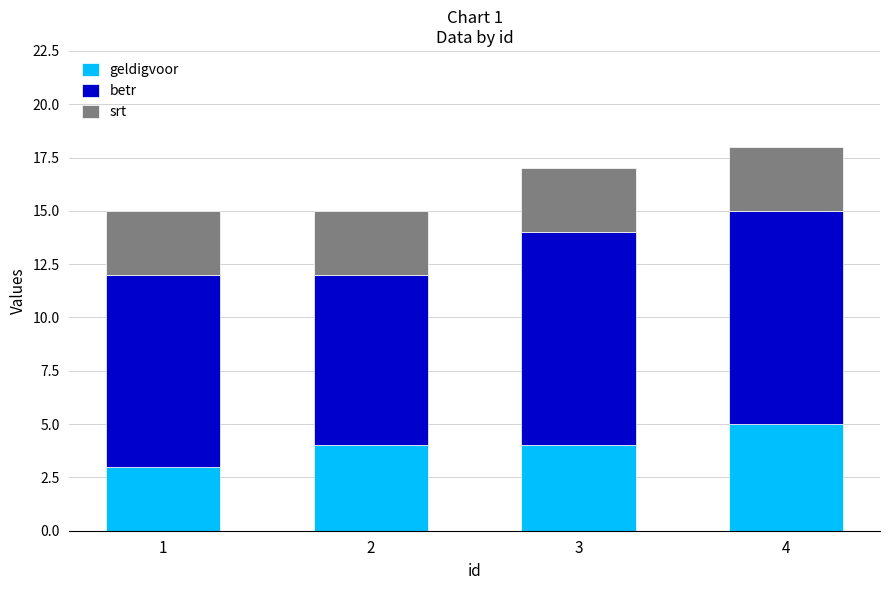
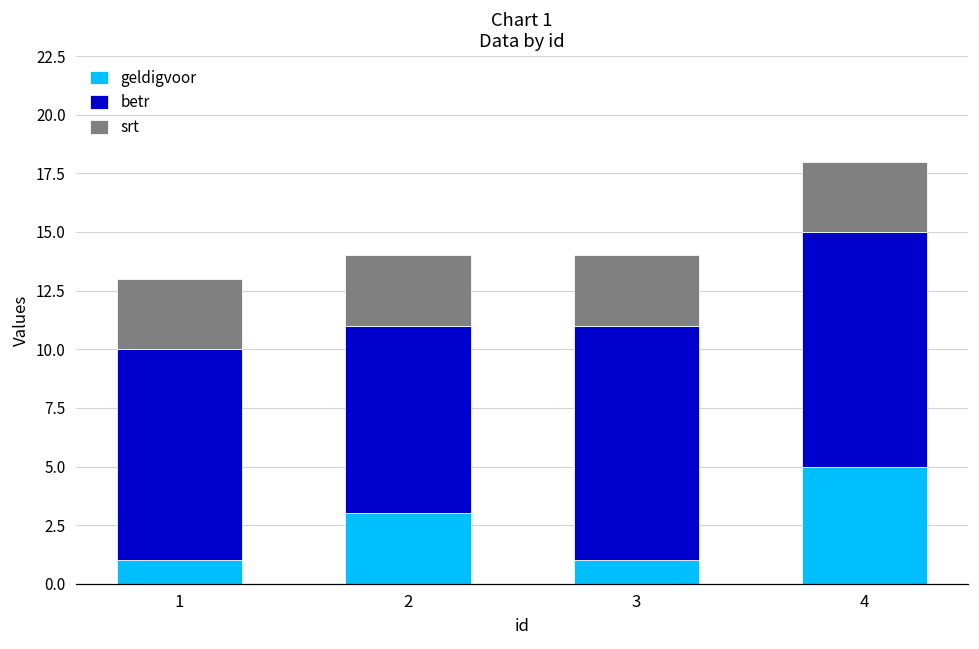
  {
    "geldigvoor": {
-     "1": 3,
-     "2": 4,
-     "3": 4,
+     "1": 1,
+     "2": 3,
+     "3": 1,
      "4": 5
    },
    "betr": {
      "1": 9,
      "2": 8,
      "3": 10,
      "4": 10
    },
    "srt": {
      "1": 3,
      "2": 3,
      "3": 3,
      "4": 3
    }
  }
